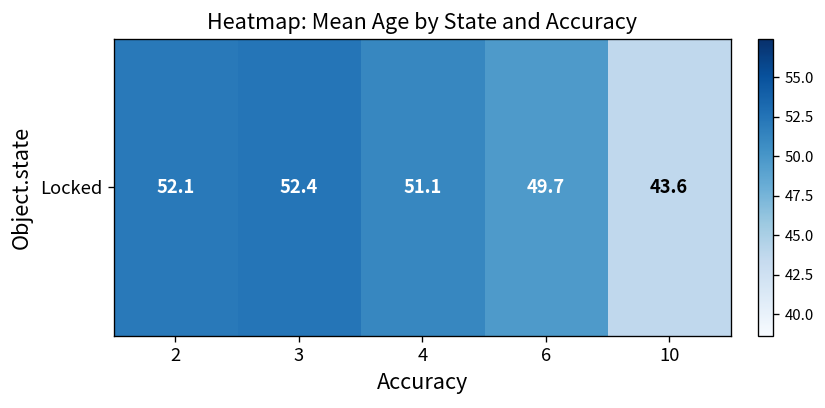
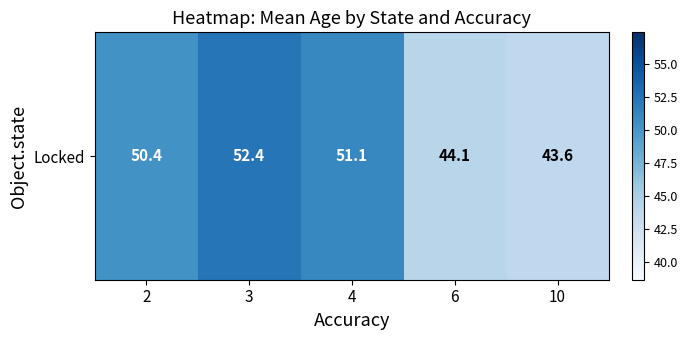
  {
    "Locked": {
-     "2": 52.1,
+     "2": 50.4,
      "3": 52.4,
      "4": 51.1,
-     "6": 49.7,
+     "6": 44.1,
      "10": 43.6
    }
  }
